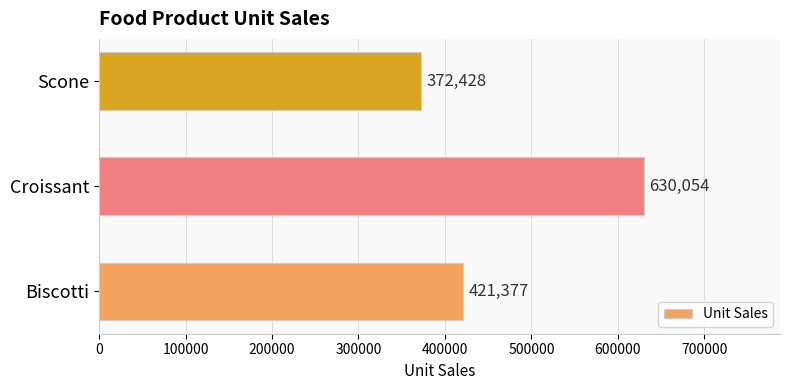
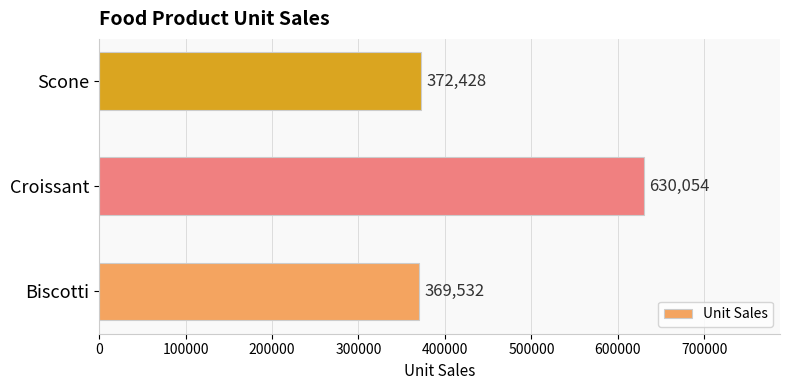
  {
    "Scone": "372,428",
    "Croissant": "630,054",
-   "Biscotti": "421,377"
+   "Biscotti": "369,532"
  }
